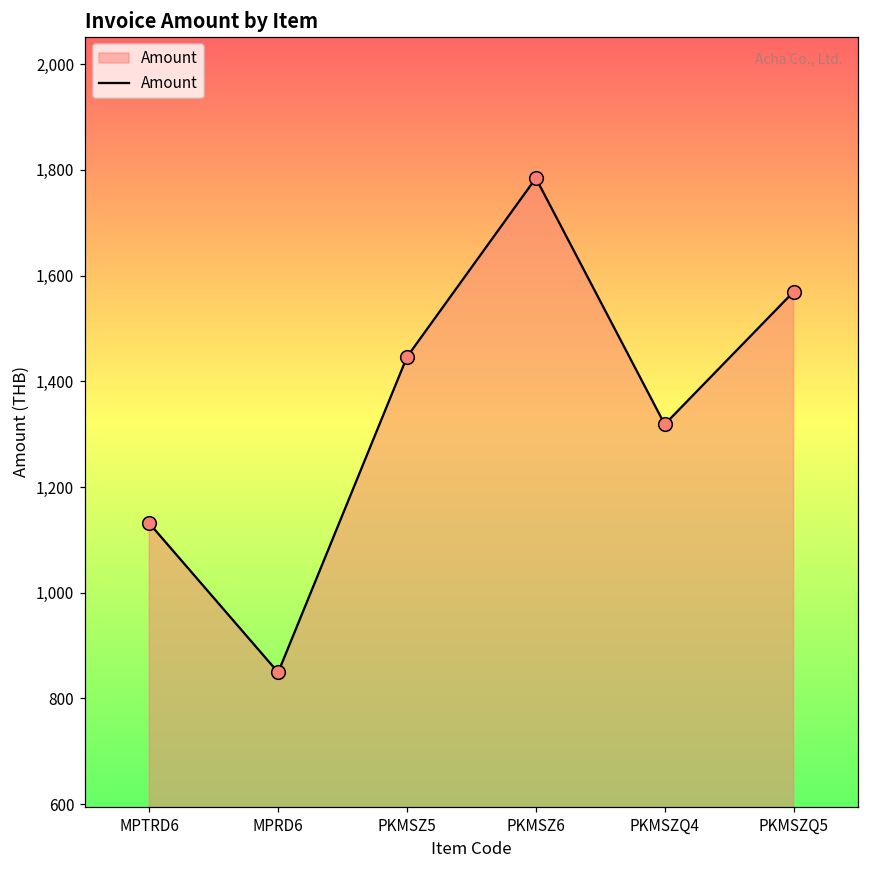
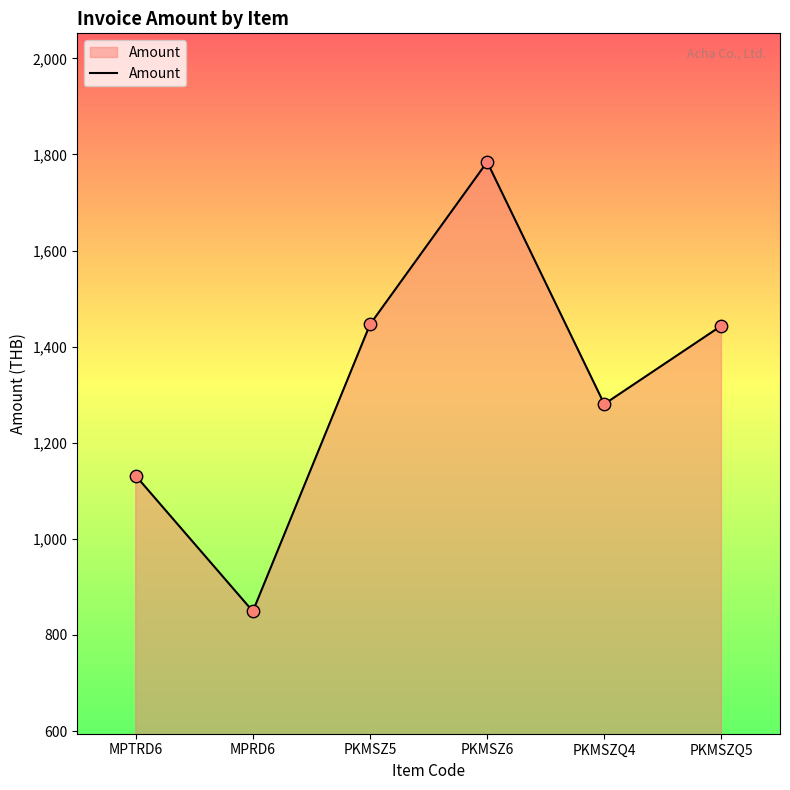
  {
    "MPTRD6": "1,130",
    "MPRD6": "850",
    "PKMSZ5": "1,450",
    "PKMSZ6": "1,780",
-   "PKMSZQ4": "1,320",
-   "PKMSZQ5": "1,570"
+   "PKMSZQ4": "1,280",
+   "PKMSZQ5": "1,440"
  }
